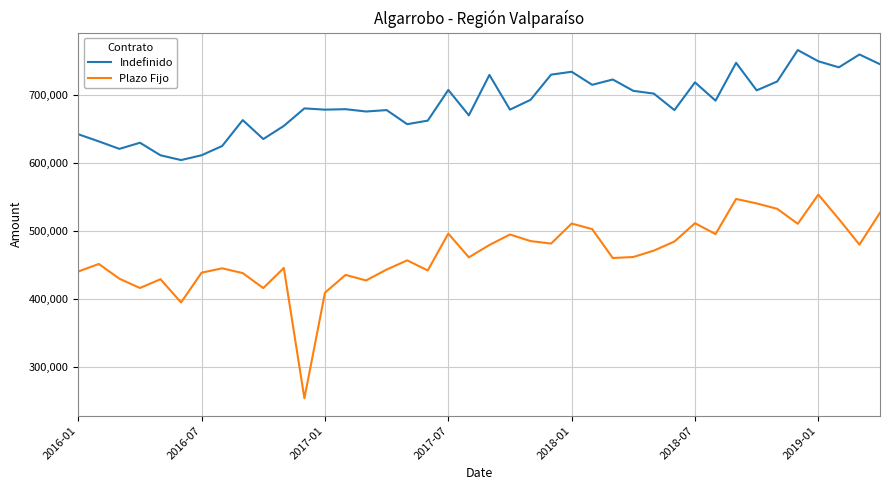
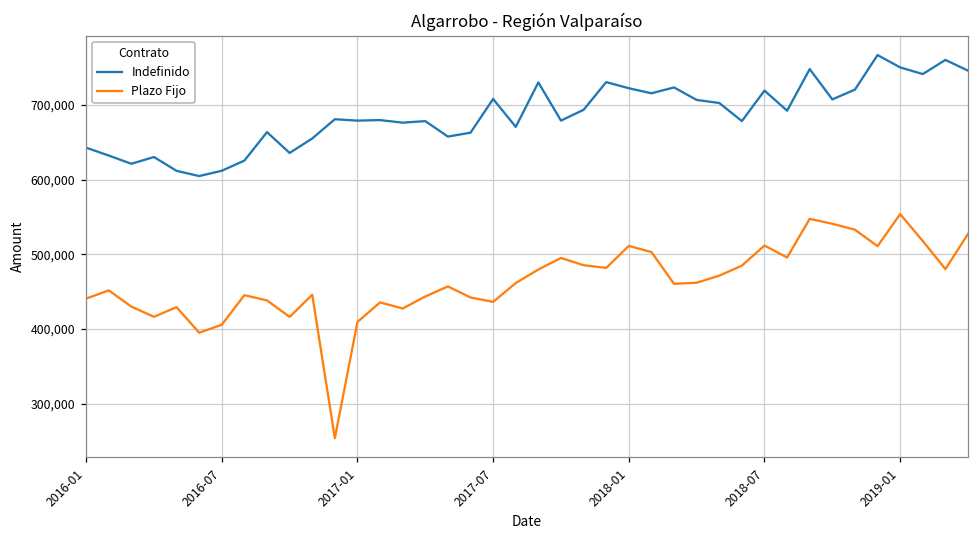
  {
    "Indefinido": {
      "2016-01": "640,000",
      "2016-07": "610,000",
      "2017-01": "680,000",
      "2017-07": "710,000",
-     "2018-01": "730,000",
+     "2018-01": "720,000",
      "2018-07": "720,000",
      "2019-01": "750,000"
    },
    "Plazo Fijo": {
      "2016-01": "440,000",
-     "2016-07": "440,000",
+     "2016-07": "410,000",
      "2017-01": "410,000",
-     "2017-07": "500,000",
+     "2017-07": "440,000",
      "2018-01": "510,000",
      "2018-07": "510,000",
      "2019-01": "550,000"
    }
  }
